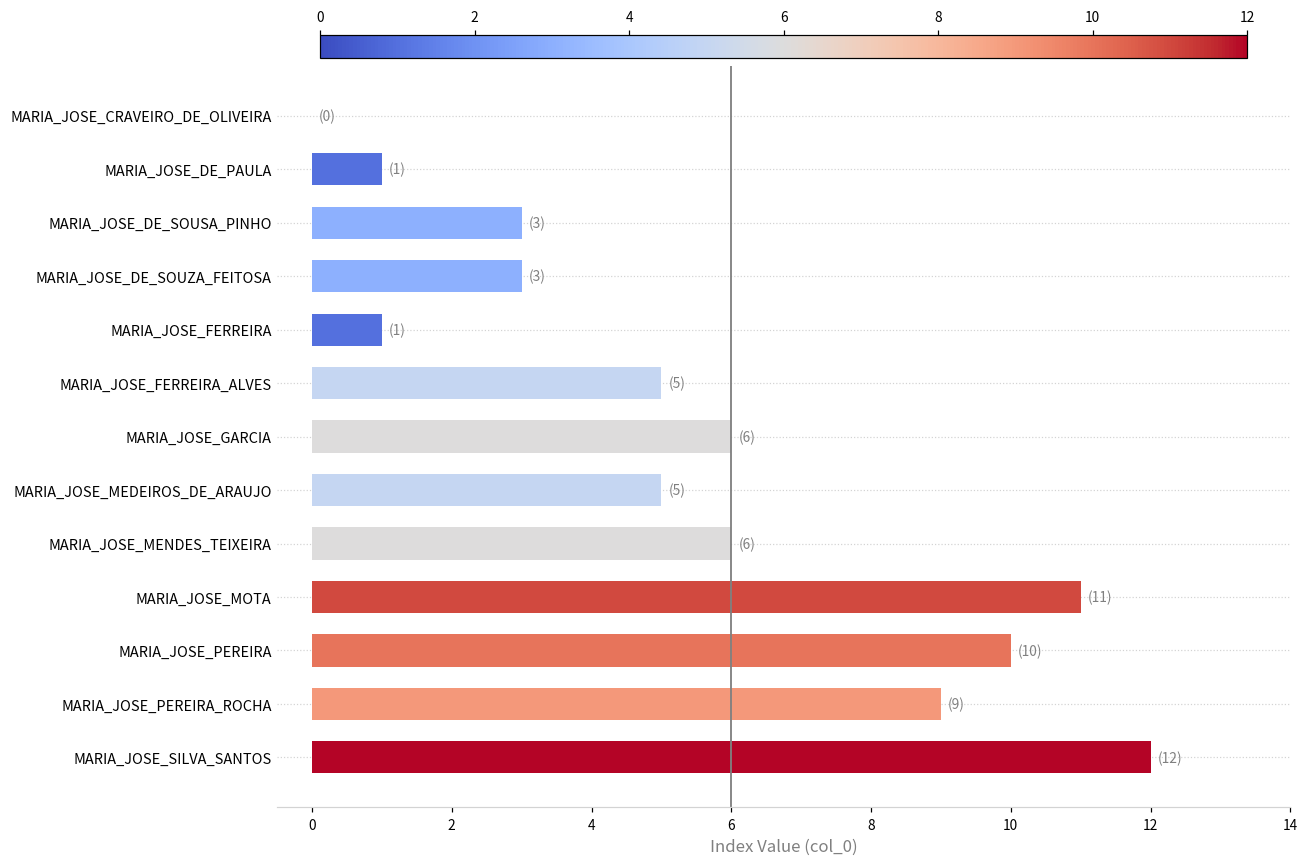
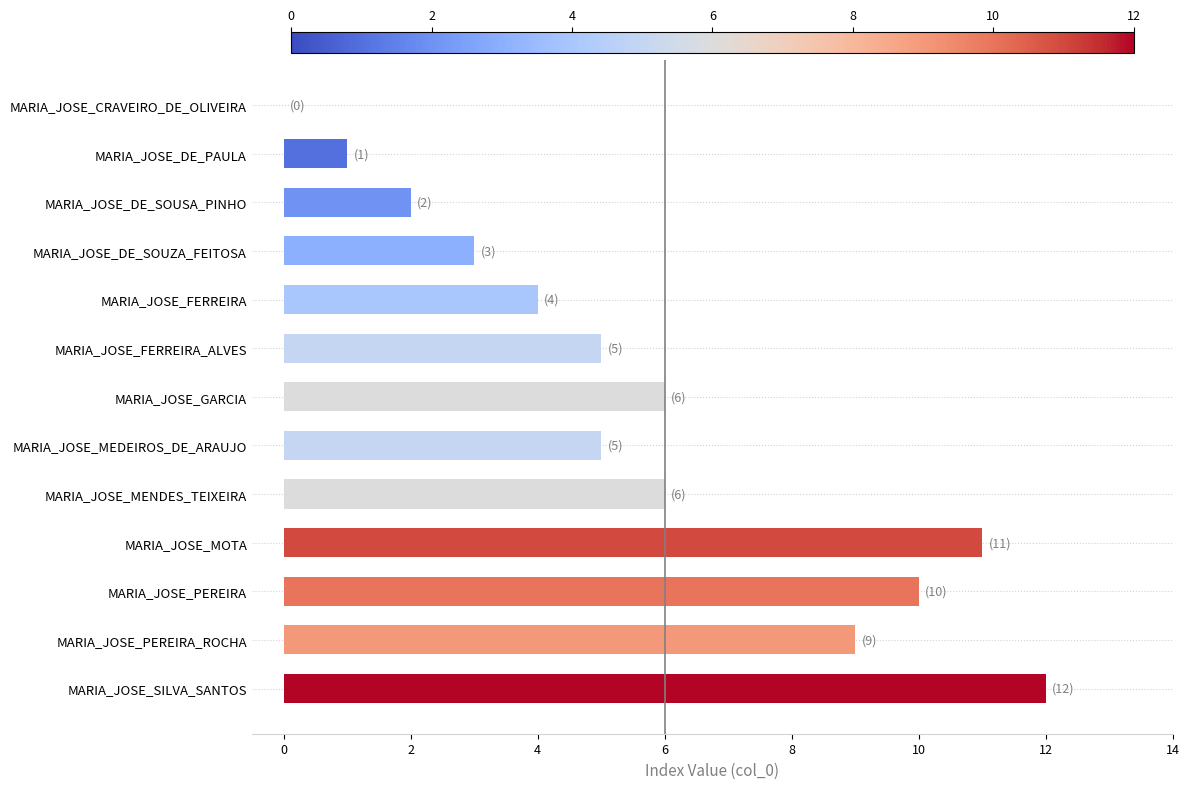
  {
    "MARIA_JOSE_CRAVEIRO_DE_OLIVEIRA": "(0)",
    "MARIA_JOSE_DE_PAULA": "(1)",
-   "MARIA_JOSE_DE_SOUSA_PINHO": "(3)",
+   "MARIA_JOSE_DE_SOUSA_PINHO": "(2)",
    "MARIA_JOSE_DE_SOUZA_FEITOSA": "(3)",
-   "MARIA_JOSE_FERREIRA": "(1)",
+   "MARIA_JOSE_FERREIRA": "(4)",
    "MARIA_JOSE_FERREIRA_ALVES": "(5)",
    "MARIA_JOSE_GARCIA": "(6)",
    "MARIA_JOSE_MEDEIROS_DE_ARAUJO": "(5)",
    "MARIA_JOSE_MENDES_TEIXEIRA": "(6)",
    "MARIA_JOSE_MOTA": "(11)",
    "MARIA_JOSE_PEREIRA": "(10)",
    "MARIA_JOSE_PEREIRA_ROCHA": "(9)",
    "MARIA_JOSE_SILVA_SANTOS": "(12)"
  }
